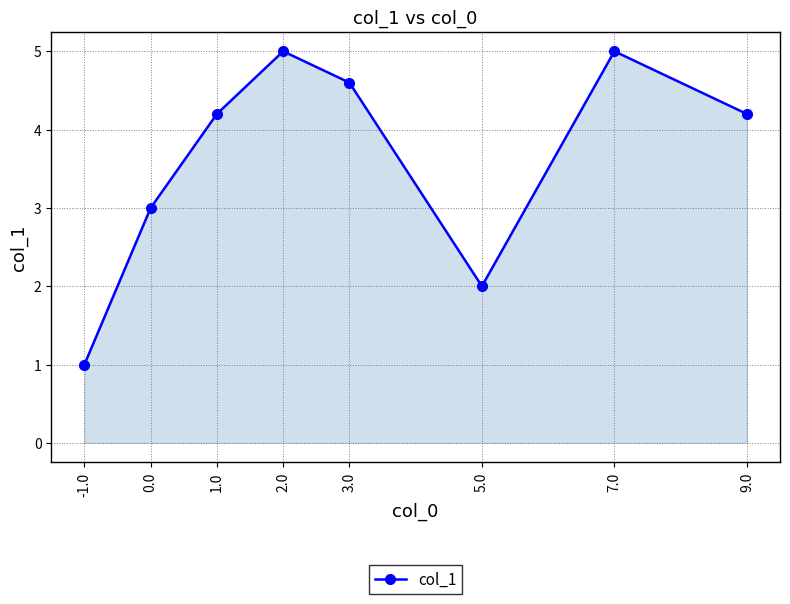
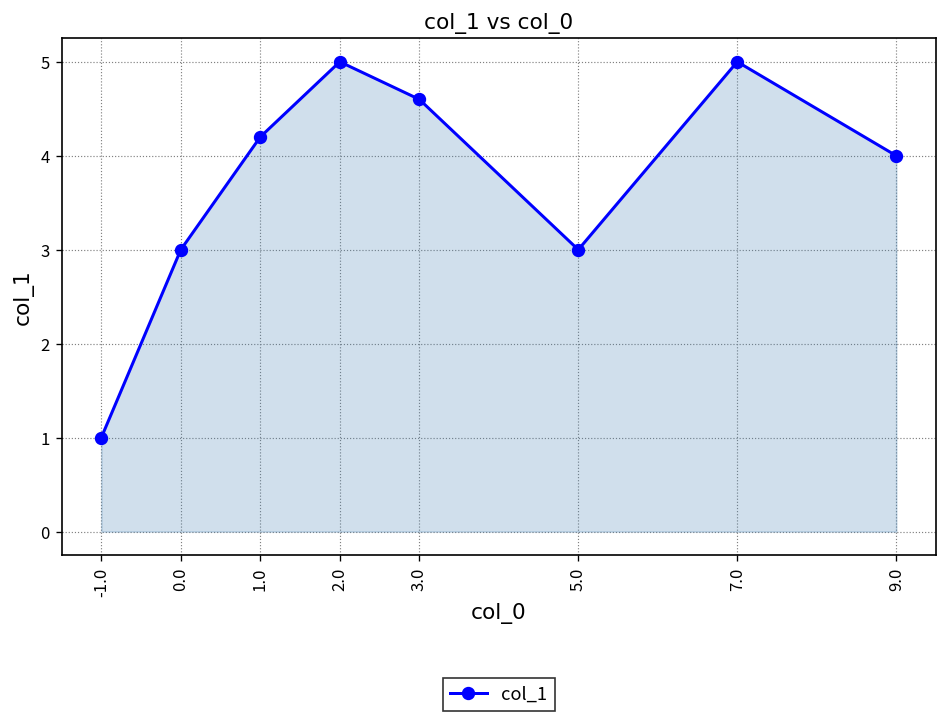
  {
    "-1.0": 1.0,
    "0.0": 3.0,
    "1.0": 4.2,
    "2.0": 5.0,
    "3.0": 4.6,
-   "5.0": 2,
+   "5.0": 3,
    "7.0": 5.0,
-   "9.0": 4.2
+   "9.0": 4.0
  }
